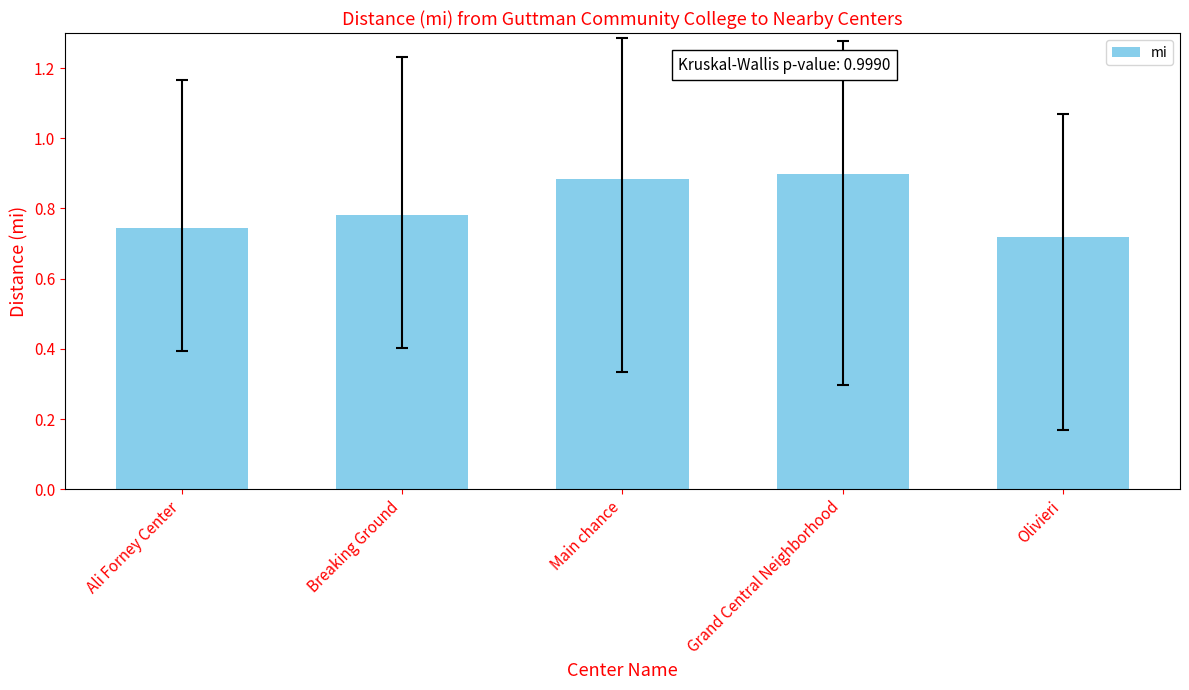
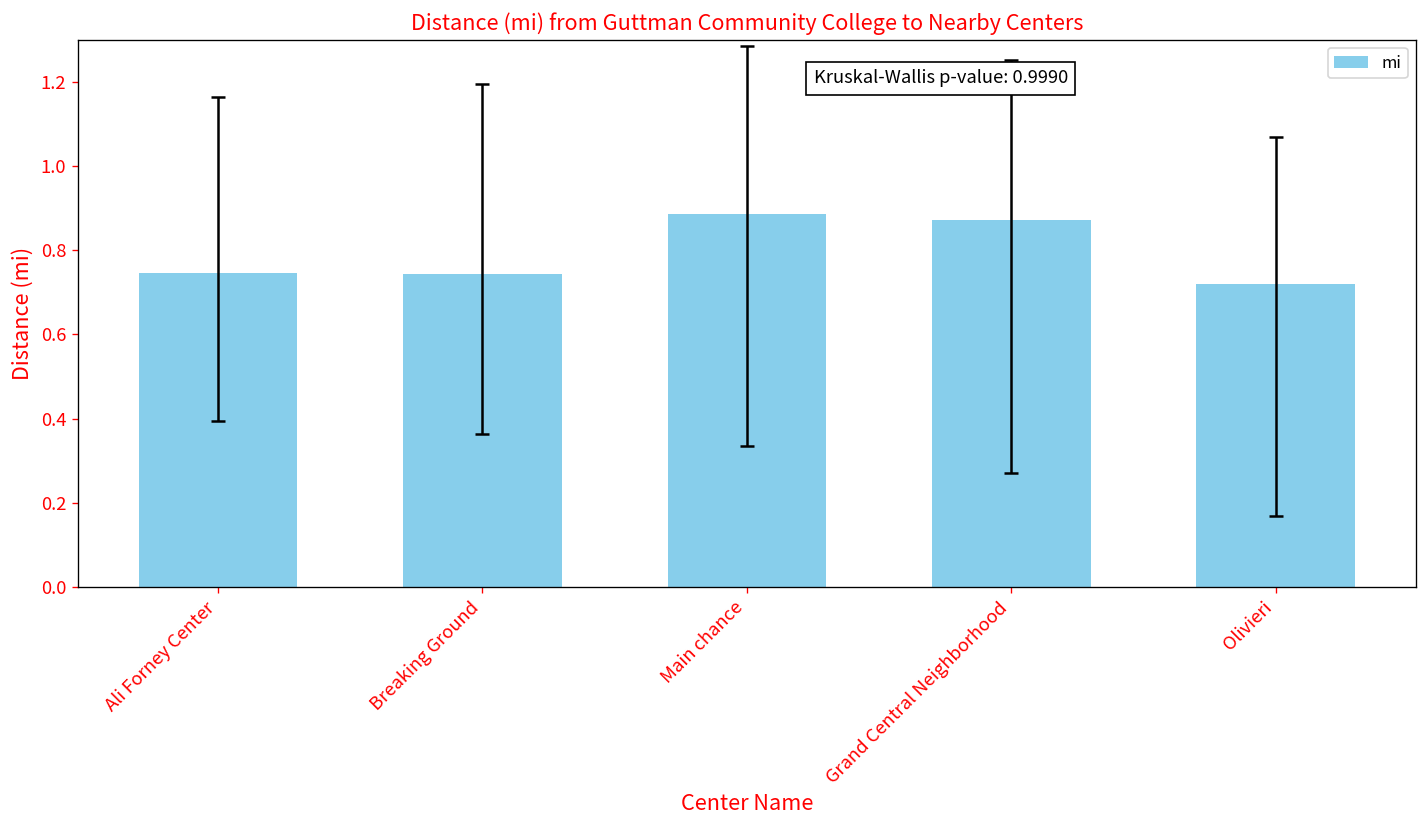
  {
    "mi": {
      "Ali Forney Center": 0.74,
-     "Breaking Ground": 0.78,
+     "Breaking Ground": 0.74,
      "Main chance": 0.89,
-     "Grand Central Neighborhood": 0.90,
+     "Grand Central Neighborhood": 0.87,
      "Olivieri": 0.72
    }
  }
